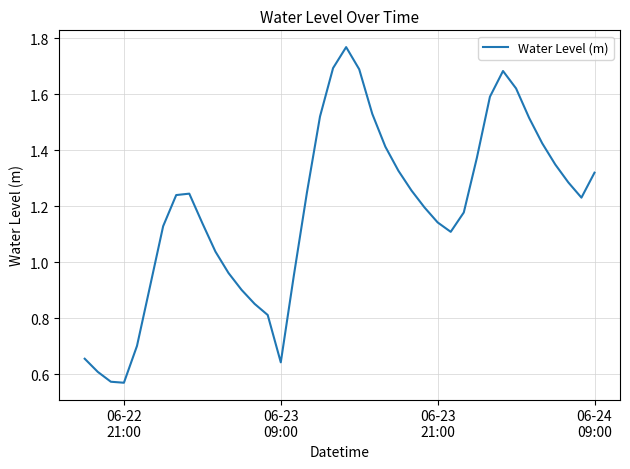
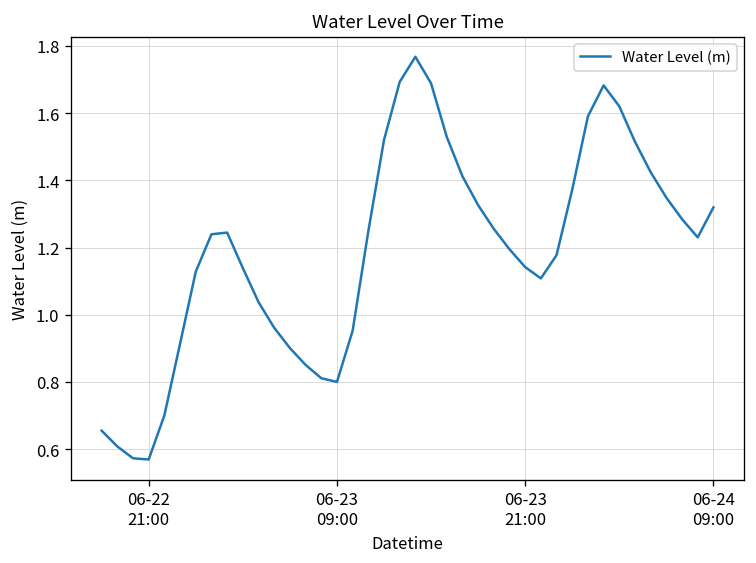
  {
    "06-22 21:00": 0.57,
-   "06-23 09:00": 0.64,
+   "06-23 09:00": 0.80,
    "06-23 21:00": 1.14,
    "06-24 09:00": 1.32
  }
